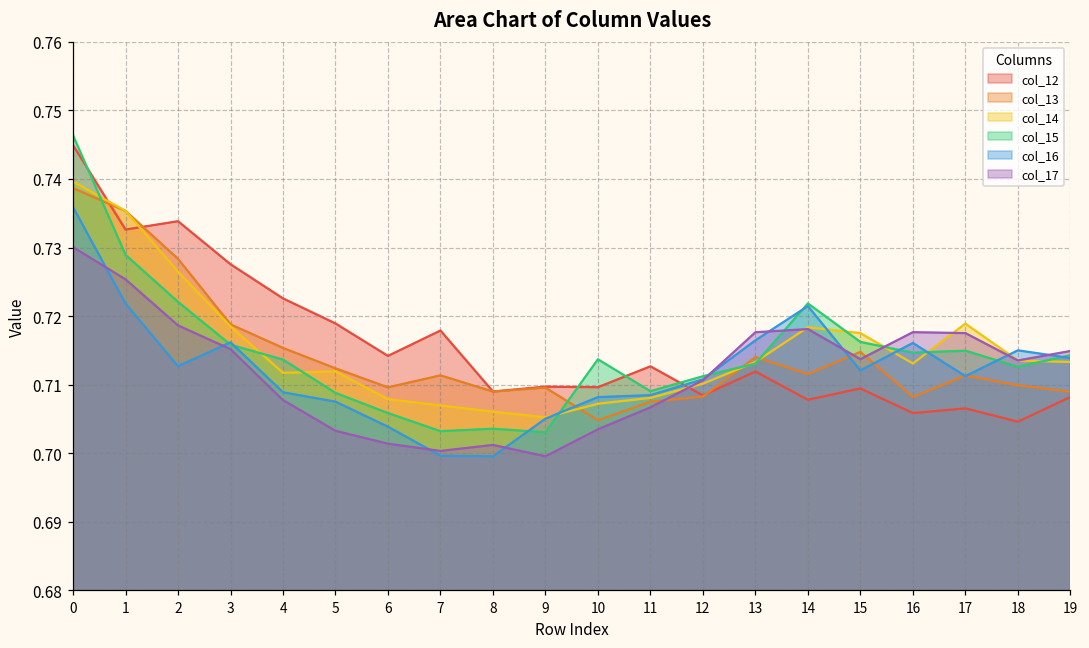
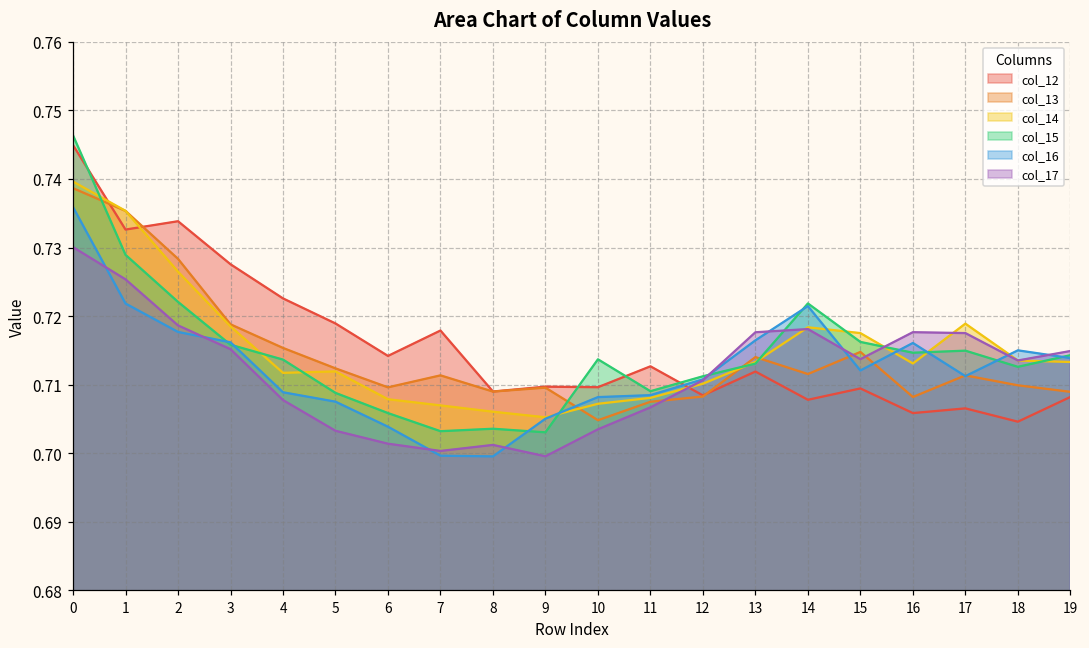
  {
    "col_15": {
      "0": 0.746,
      "1": 0.729,
      "2": 0.722,
      "4": 0.714,
      "5": 0.709,
      "6": 0.706,
      "7": 0.703,
      "8": 0.704,
      "9": 0.703,
      "10": 0.714,
      "11": 0.709,
      "12": 0.711,
      "15": 0.716,
      "16": 0.715,
      "17": 0.715,
      "18": 0.713,
      "19": 0.714
    },
    "col_16": {
      "0": 0.736,
      "1": 0.722,
-     "2": 0.713,
+     "2": 0.718,
      "4": 0.709,
      "5": 0.708,
      "6": 0.704,
      "7": 0.700,
      "8": 0.700,
      "10": 0.708,
      "13": 0.716,
      "15": 0.712,
      "16": 0.716,
      "18": 0.715,
      "19": 0.714
    },
    "col_17": {
      "0": 0.730,
      "1": 0.725,
      "2": 0.719,
      "3": 0.715,
      "4": 0.708,
      "5": 0.703,
      "6": 0.701,
      "7": 0.700,
      "8": 0.701,
      "9": 0.700,
      "10": 0.703,
      "11": 0.707,
      "13": 0.718,
      "15": 0.714,
      "16": 0.718,
      "17": 0.718,
      "19": 0.715
    }
  }
